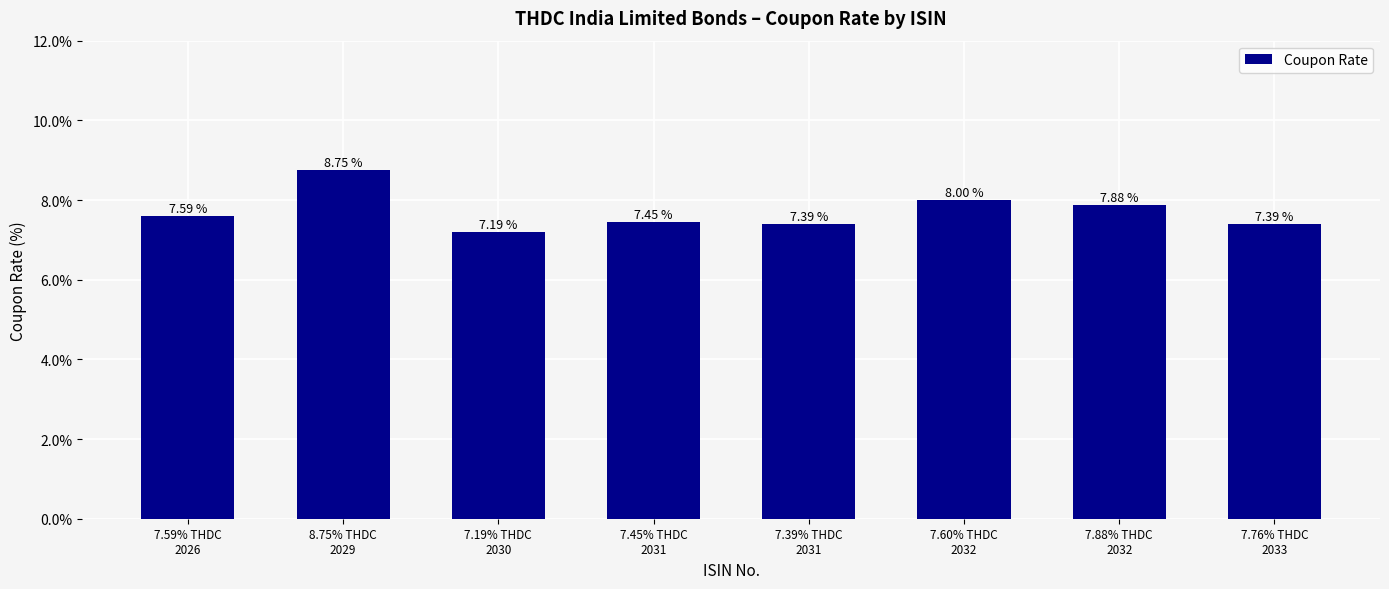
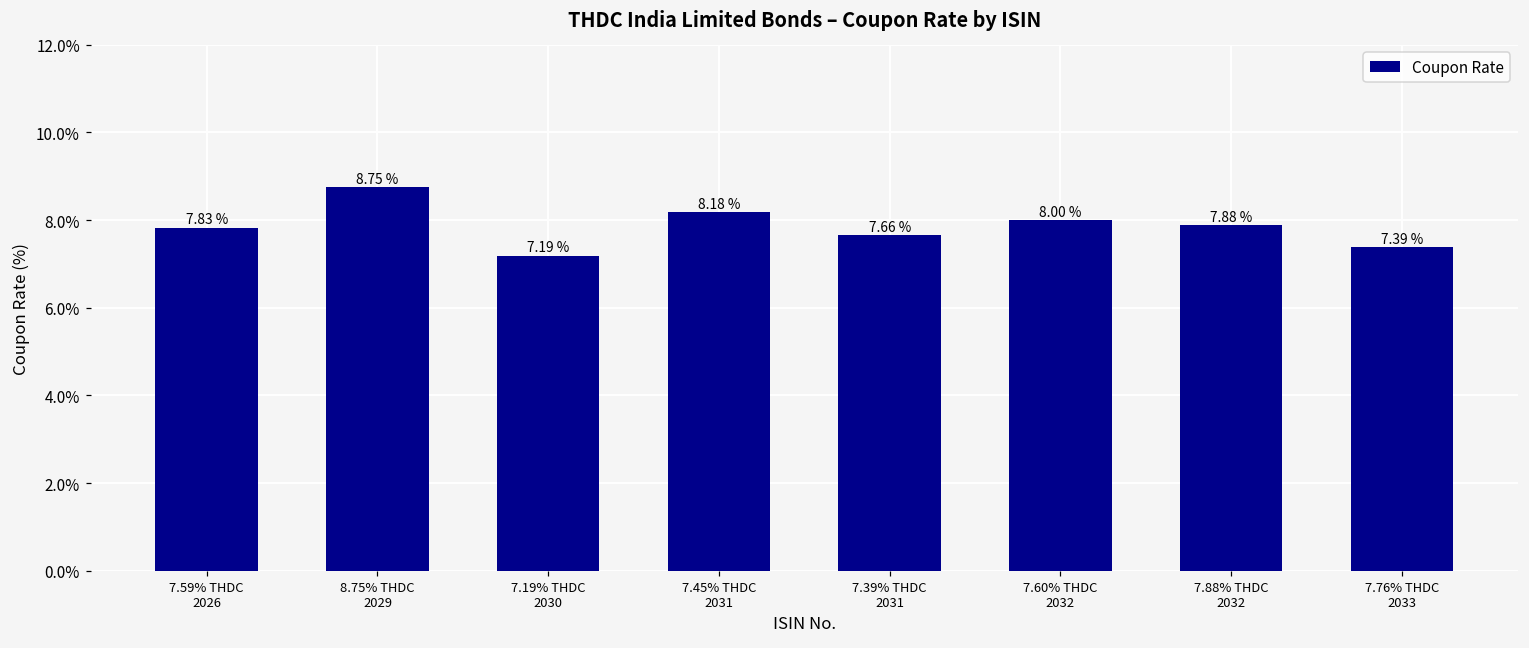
  {
-   "7.59% THDC 2026": "7.59 %",
+   "7.59% THDC 2026": "7.83 %",
    "8.75% THDC 2029": "8.75 %",
    "7.19% THDC 2030": "7.19 %",
-   "7.45% THDC 2031": "7.45 %",
-   "7.39% THDC 2031": "7.39 %",
+   "7.45% THDC 2031": "8.18 %",
+   "7.39% THDC 2031": "7.66 %",
    "7.60% THDC 2032": "8.00 %",
    "7.88% THDC 2032": "7.88 %",
    "7.76% THDC 2033": "7.39 %"
  }
